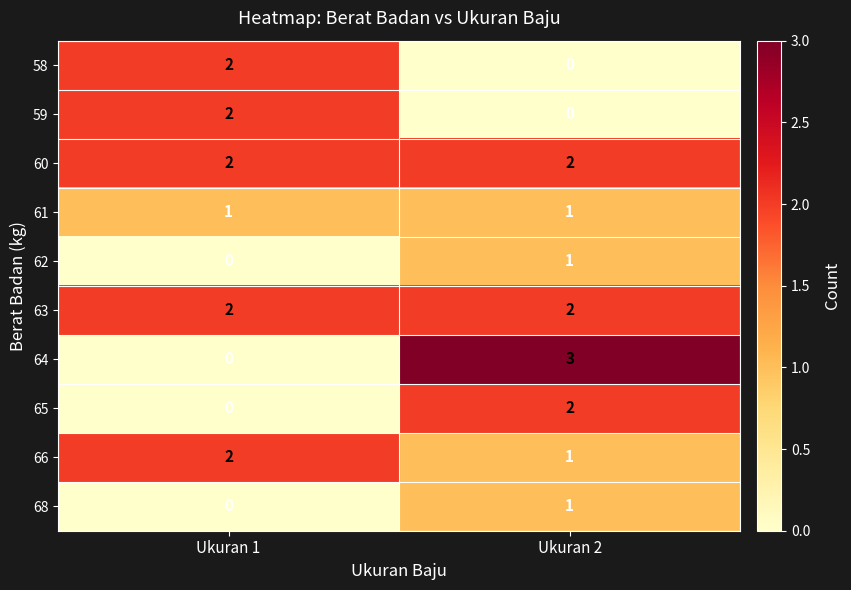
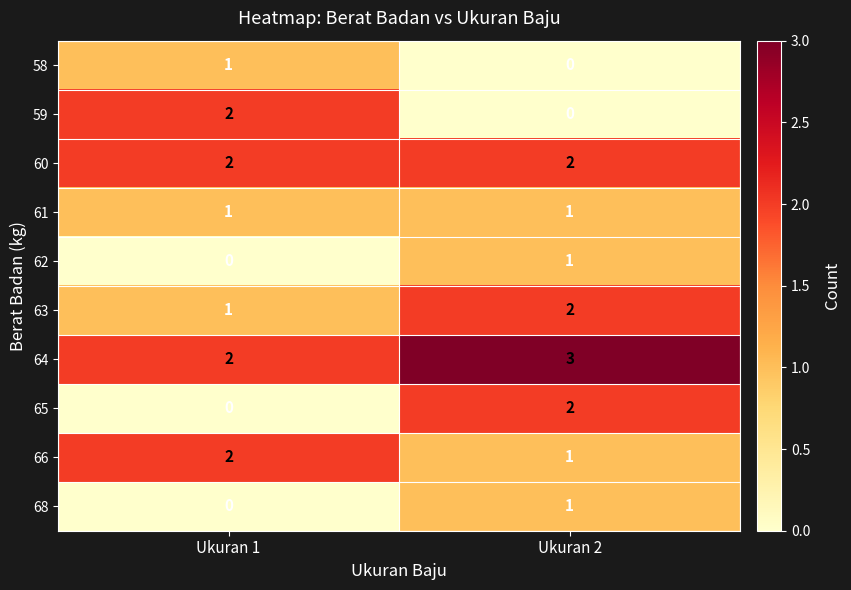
  {
    "58": {
-     "Ukuran 1": 2,
+     "Ukuran 1": 1,
      "Ukuran 2": 0
    },
    "59": {
      "Ukuran 1": 2,
      "Ukuran 2": 0
    },
    "60": {
      "Ukuran 1": 2,
      "Ukuran 2": 2
    },
    "61": {
      "Ukuran 1": 1,
      "Ukuran 2": 1
    },
    "62": {
      "Ukuran 1": 0,
      "Ukuran 2": 1
    },
    "63": {
-     "Ukuran 1": 2,
+     "Ukuran 1": 1,
      "Ukuran 2": 2
    },
    "64": {
-     "Ukuran 1": 0,
+     "Ukuran 1": 2,
      "Ukuran 2": 3
    },
    "65": {
      "Ukuran 1": 0,
      "Ukuran 2": 2
    },
    "66": {
      "Ukuran 1": 2,
      "Ukuran 2": 1
    },
    "68": {
      "Ukuran 1": 0,
      "Ukuran 2": 1
    }
  }
